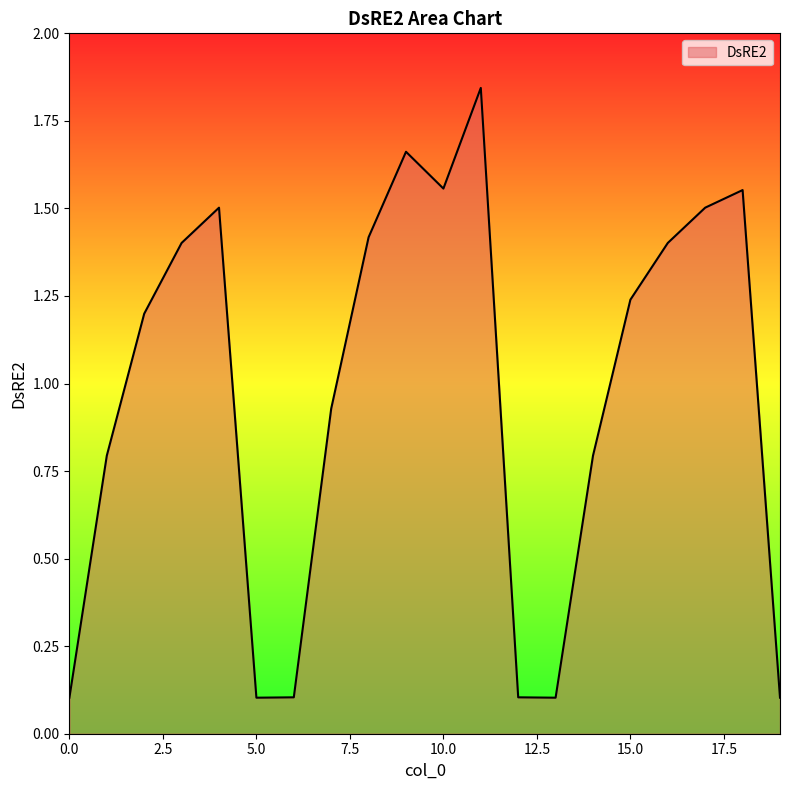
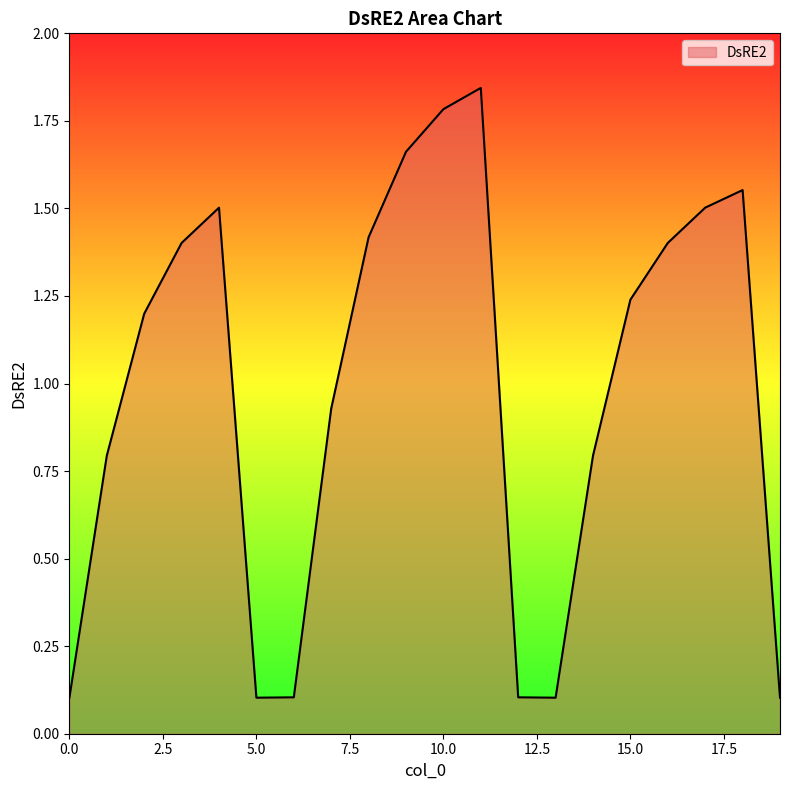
  {
    "0.0": 0.10,
    "5.0": 0.10,
-   "10.0": 1.56,
+   "10.0": 1.78,
    "15.0": 1.24
  }
